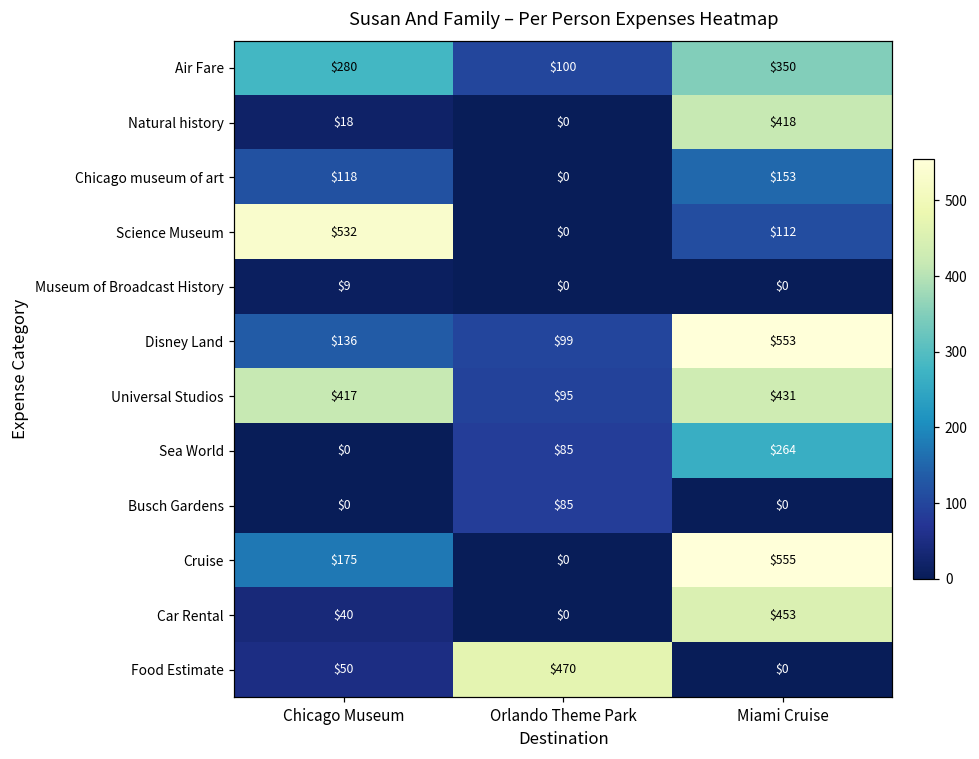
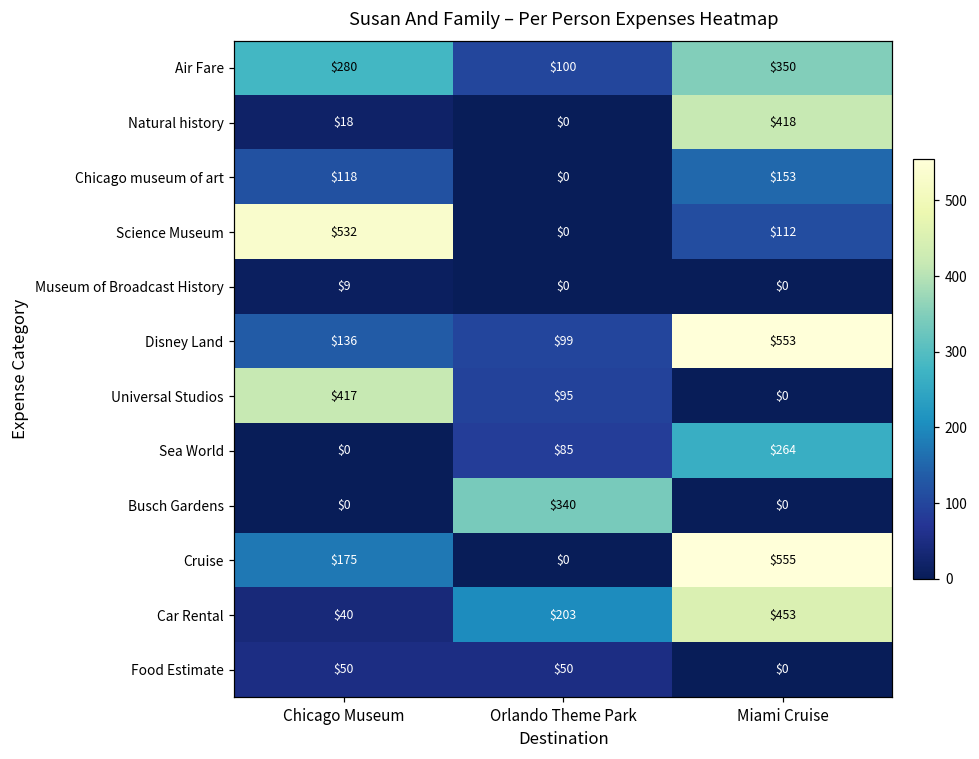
  {
    "Air Fare": {
      "Chicago Museum": "$280",
      "Orlando Theme Park": "$100",
      "Miami Cruise": "$350"
    },
    "Natural history": {
      "Chicago Museum": "$18",
      "Orlando Theme Park": "$0",
      "Miami Cruise": "$418"
    },
    "Chicago museum of art": {
      "Chicago Museum": "$118",
      "Orlando Theme Park": "$0",
      "Miami Cruise": "$153"
    },
    "Science Museum": {
      "Chicago Museum": "$532",
      "Orlando Theme Park": "$0",
      "Miami Cruise": "$112"
    },
    "Museum of Broadcast History": {
      "Chicago Museum": "$9",
      "Orlando Theme Park": "$0",
      "Miami Cruise": "$0"
    },
    "Disney Land": {
      "Chicago Museum": "$136",
      "Orlando Theme Park": "$99",
      "Miami Cruise": "$553"
    },
    "Universal Studios": {
      "Chicago Museum": "$417",
      "Orlando Theme Park": "$95",
-     "Miami Cruise": "$431"
+     "Miami Cruise": "$0"
    },
    "Sea World": {
      "Chicago Museum": "$0",
      "Orlando Theme Park": "$85",
      "Miami Cruise": "$264"
    },
    "Busch Gardens": {
      "Chicago Museum": "$0",
-     "Orlando Theme Park": "$85",
+     "Orlando Theme Park": "$340",
      "Miami Cruise": "$0"
    },
    "Cruise": {
      "Chicago Museum": "$175",
      "Orlando Theme Park": "$0",
      "Miami Cruise": "$555"
    },
    "Car Rental": {
      "Chicago Museum": "$40",
-     "Orlando Theme Park": "$0",
+     "Orlando Theme Park": "$203",
      "Miami Cruise": "$453"
    },
    "Food Estimate": {
      "Chicago Museum": "$50",
-     "Orlando Theme Park": "$470",
+     "Orlando Theme Park": "$50",
      "Miami Cruise": "$0"
    }
  }
